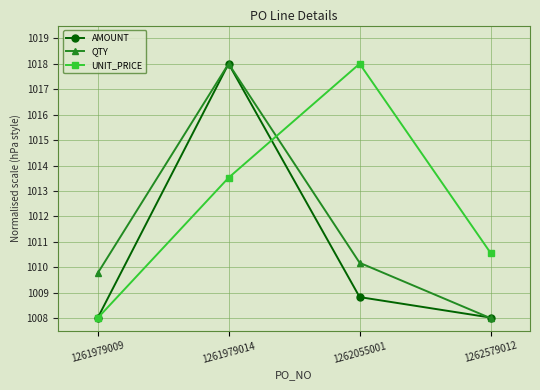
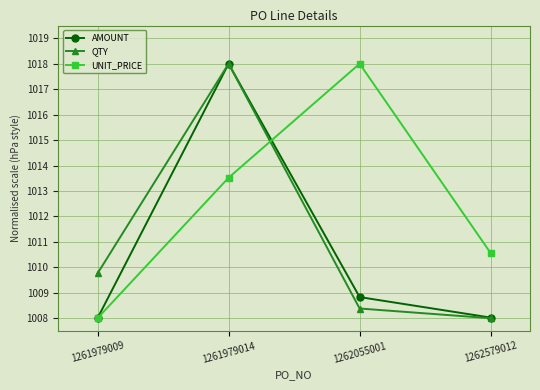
  {
    "AMOUNT": {
      "1262055001": 1008.8
    },
    "QTY": {
      "1261979009": 1009.8,
-     "1262055001": 1010.2
+     "1262055001": 1008.4
    },
    "UNIT_PRICE": {
      "1261979014": 1013.5,
      "1262055001": 1018.0,
      "1262579012": 1010.6
    }
  }
